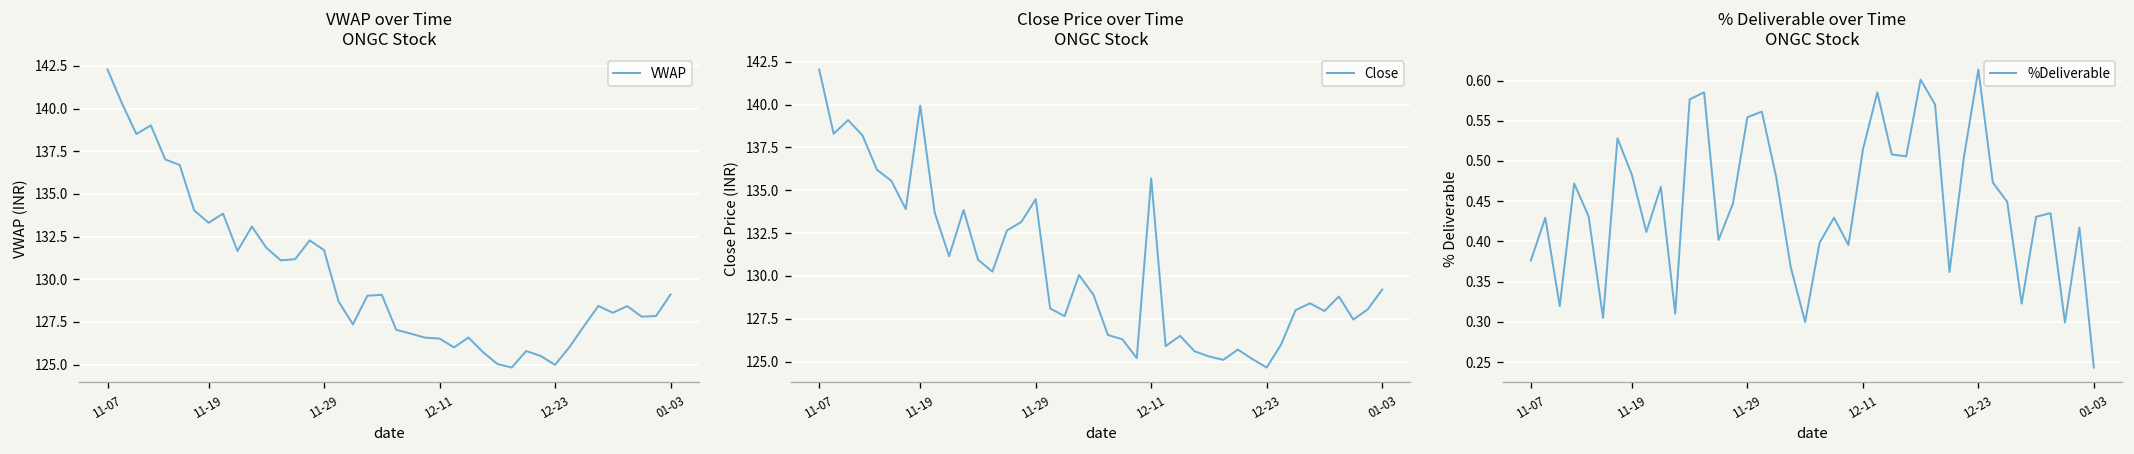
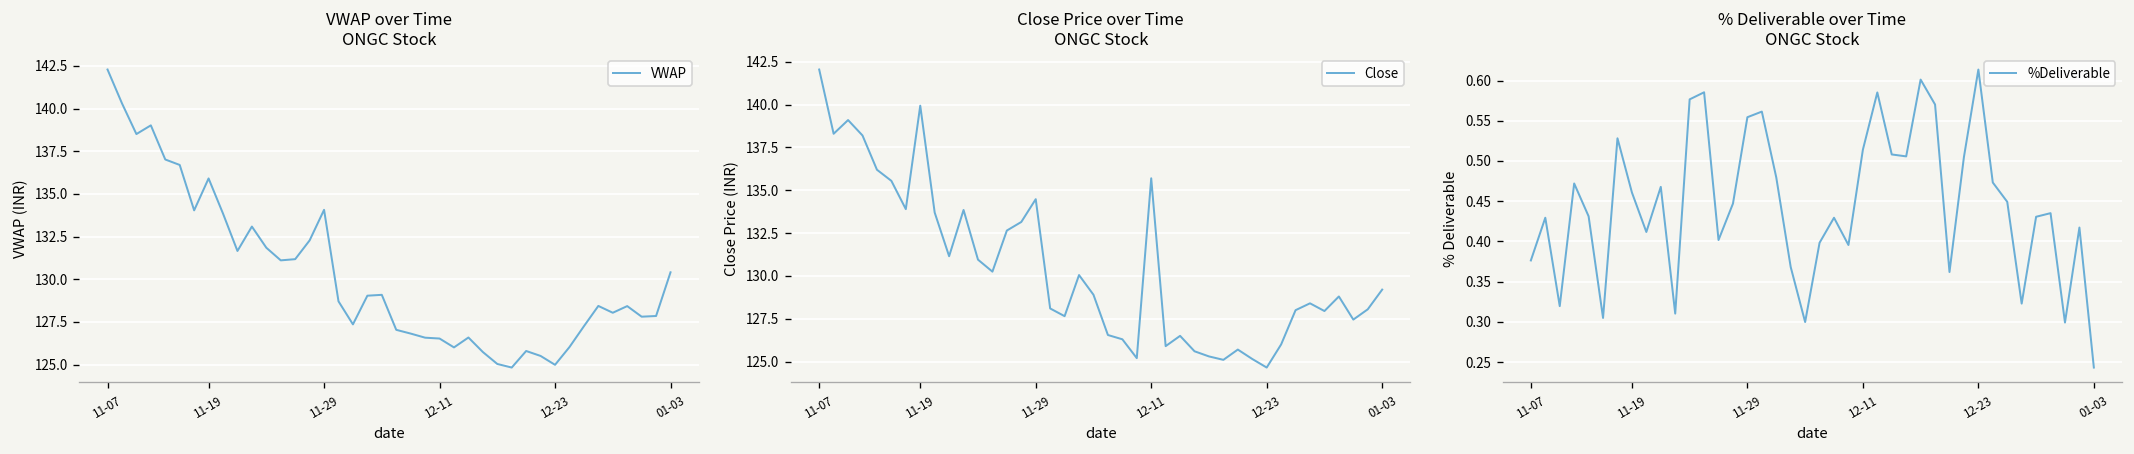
  {
    "VWAP over Time ONGC Stock": {
      "11-07": 142.3,
-     "11-19": 133.3,
-     "11-29": 131.7,
+     "11-19": 135.9,
+     "11-29": 134.1,
      "12-11": 126.5,
      "12-23": 125.0,
-     "01-03": 129.1
+     "01-03": 130.4
    },
    "Close Price over Time ONGC Stock": {
      "11-07": 142.1,
      "11-19": 139.9,
      "11-29": 134.5,
      "12-11": 135.7,
      "12-23": 124.7,
      "01-03": 129.2
    },
    "% Deliverable over Time ONGC Stock": {
      "11-07": 0.38,
-     "11-19": 0.48,
+     "11-19": 0.46,
      "11-29": 0.55,
      "12-11": 0.51,
      "12-23": 0.61,
      "01-03": 0.24
    }
  }
